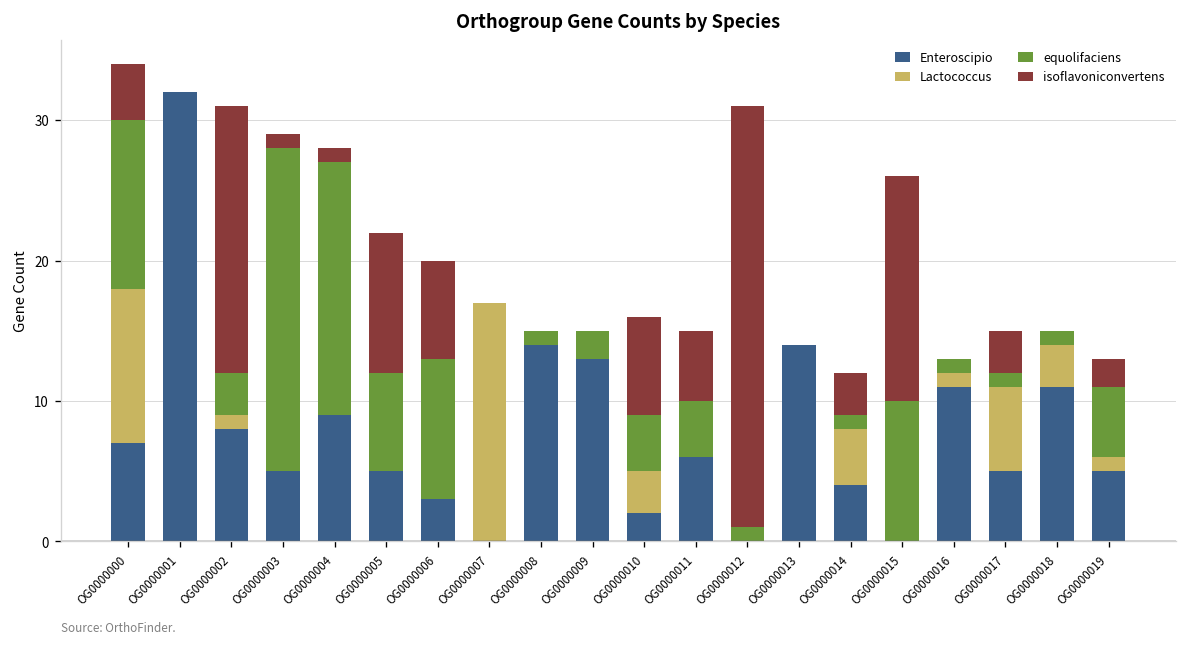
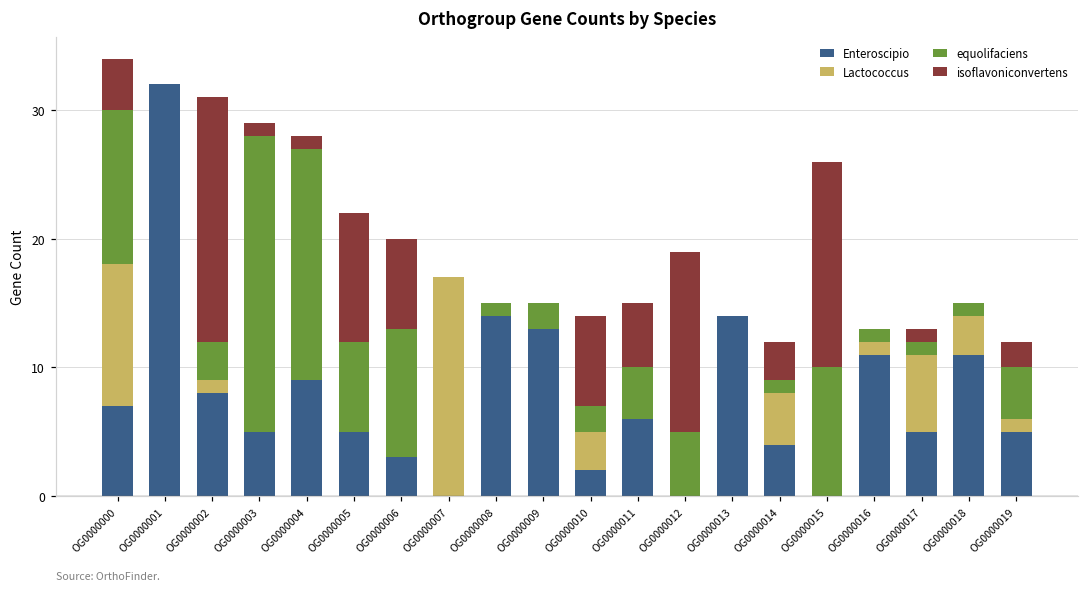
  {
    "equolifaciens": {
      "OG0000000": 12,
      "OG0000001": 0,
      "OG0000002": 3,
      "OG0000003": 23,
      "OG0000004": 18,
      "OG0000005": 7,
      "OG0000006": 10,
      "OG0000007": 0,
      "OG0000008": 1,
      "OG0000009": 2,
-     "OG0000010": 4,
+     "OG0000010": 2,
      "OG0000011": 4,
-     "OG0000012": 1,
+     "OG0000012": 5,
      "OG0000013": 0,
      "OG0000014": 1,
      "OG0000015": 10,
      "OG0000016": 1,
      "OG0000017": 1,
      "OG0000018": 1,
-     "OG0000019": 5
+     "OG0000019": 4
    },
    "isoflavoniconvertens": {
      "OG0000000": 4,
      "OG0000001": 0,
      "OG0000002": 19,
      "OG0000003": 1,
      "OG0000004": 1,
      "OG0000005": 10,
      "OG0000006": 7,
      "OG0000007": 0,
      "OG0000008": 0,
      "OG0000009": 0,
      "OG0000010": 7,
      "OG0000011": 5,
-     "OG0000012": 30,
+     "OG0000012": 14,
      "OG0000013": 0,
      "OG0000014": 3,
      "OG0000015": 16,
      "OG0000016": 0,
-     "OG0000017": 3,
+     "OG0000017": 1,
      "OG0000018": 0,
      "OG0000019": 2
    }
  }
